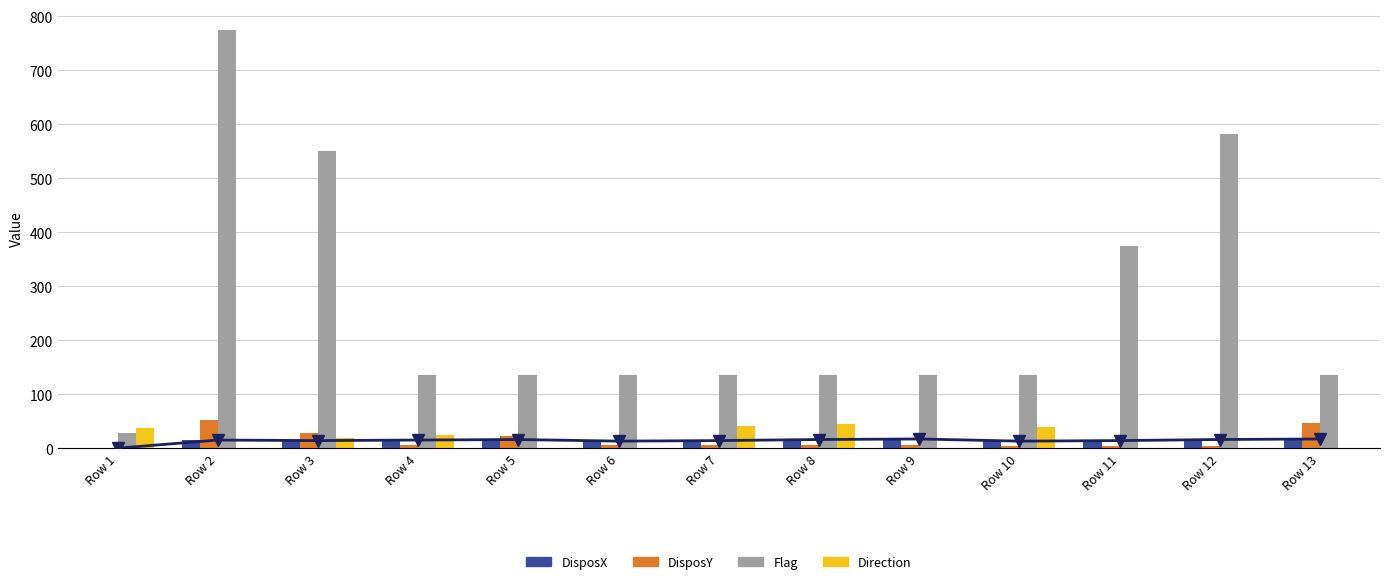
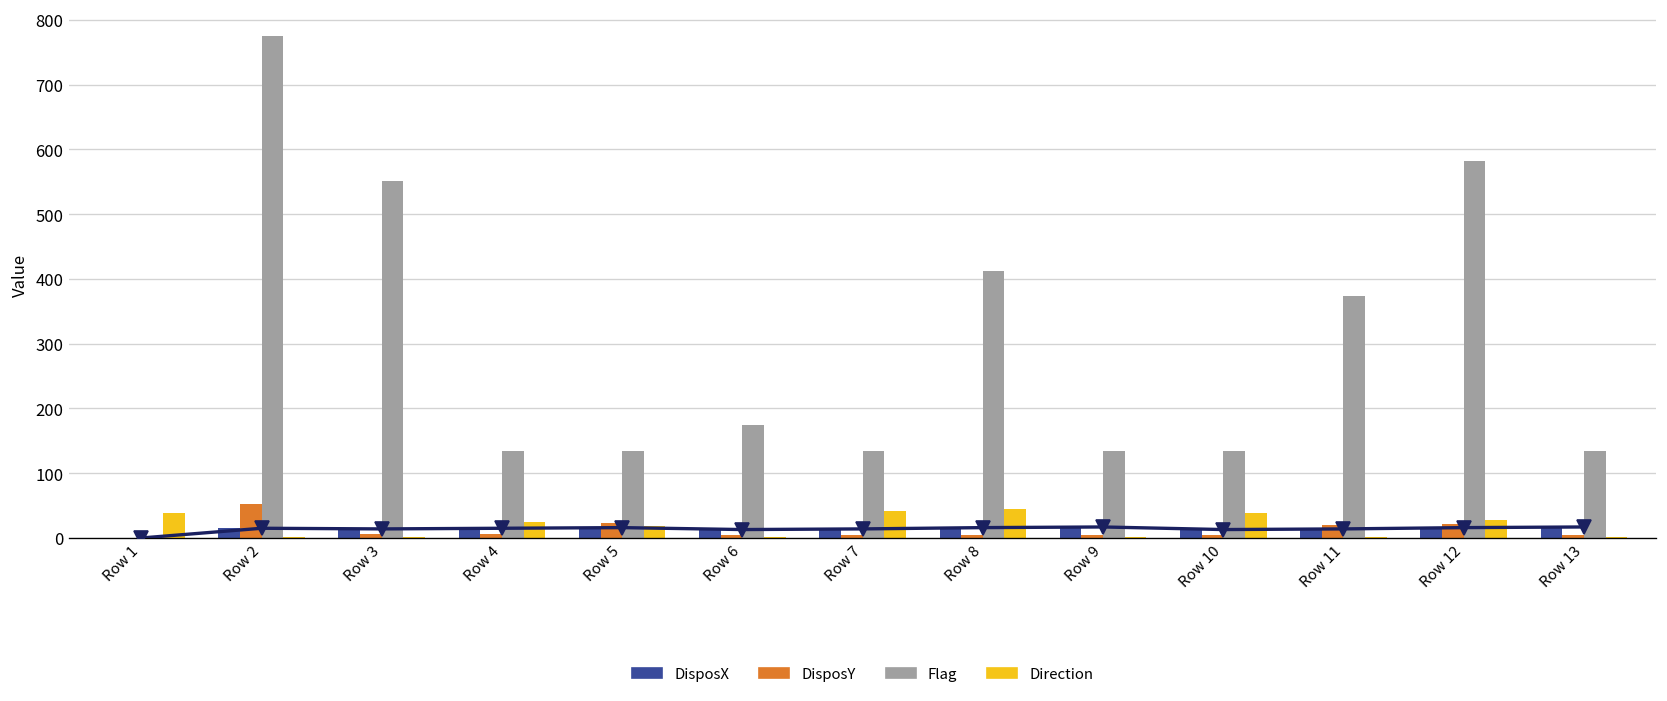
  {
    "DisposX": {
      "Row 1": 0,
      "Row 2": 20,
      "Row 3": 10,
      "Row 4": 20,
      "Row 5": 20,
      "Row 6": 10,
      "Row 7": 10,
      "Row 8": 20,
      "Row 9": 20,
      "Row 10": 10,
      "Row 11": 10,
      "Row 12": 20,
      "Row 13": 20
    },
    "DisposY": {
      "Row 1": 0,
      "Row 2": 50,
-     "Row 3": 30,
+     "Row 3": 10,
      "Row 4": 10,
      "Row 5": 20,
      "Row 6": 10,
      "Row 7": 10,
      "Row 8": 10,
      "Row 9": 10,
-     "Row 11": 0,
-     "Row 12": 0,
-     "Row 13": 50
+     "Row 11": 20,
+     "Row 12": 20,
+     "Row 13": 0
    },
    "Flag": {
-     "Row 1": 30,
+     "Row 1": 0,
      "Row 2": 780,
      "Row 3": 550,
      "Row 4": 140,
      "Row 5": 140,
-     "Row 6": 140,
+     "Row 6": 170,
      "Row 7": 140,
-     "Row 8": 140,
+     "Row 8": 410,
      "Row 9": 140,
      "Row 10": 140,
      "Row 11": 370,
      "Row 12": 580,
      "Row 13": 140
    },
    "Direction": {
      "Row 1": 40,
-     "Row 3": 20,
+     "Row 3": 0,
      "Row 4": 30,
-     "Row 5": 0,
+     "Row 5": 20,
      "Row 7": 40,
      "Row 8": 40,
      "Row 10": 40,
-     "Row 12": 0
+     "Row 12": 30
    }
  }
